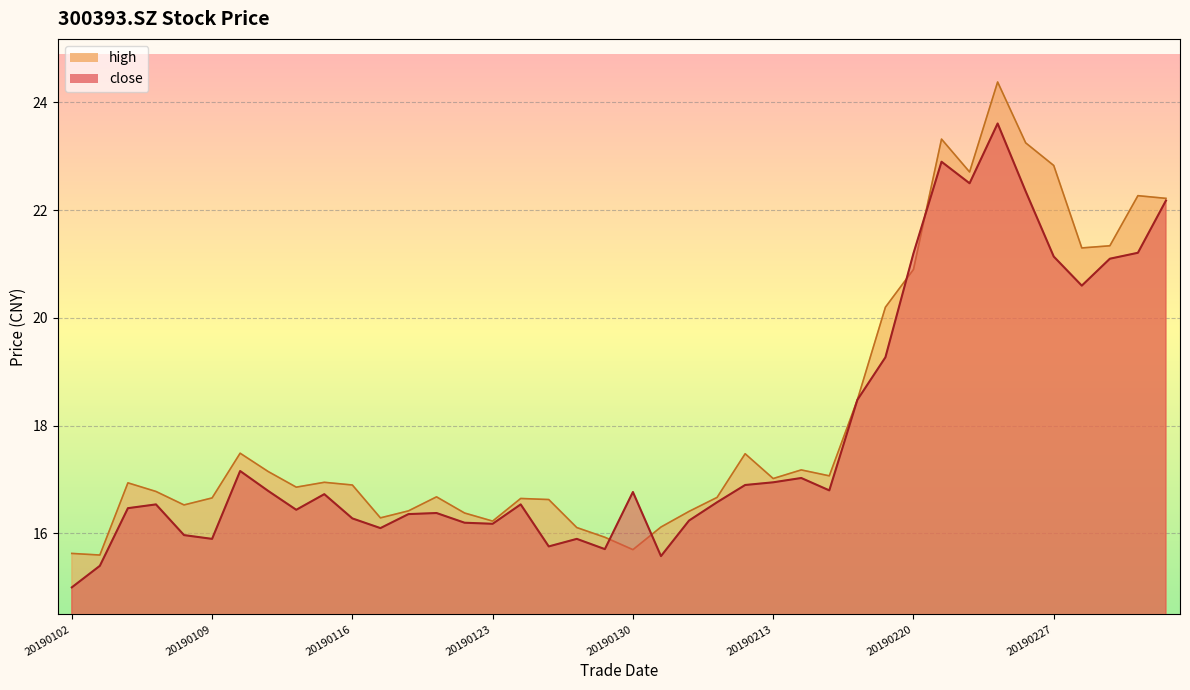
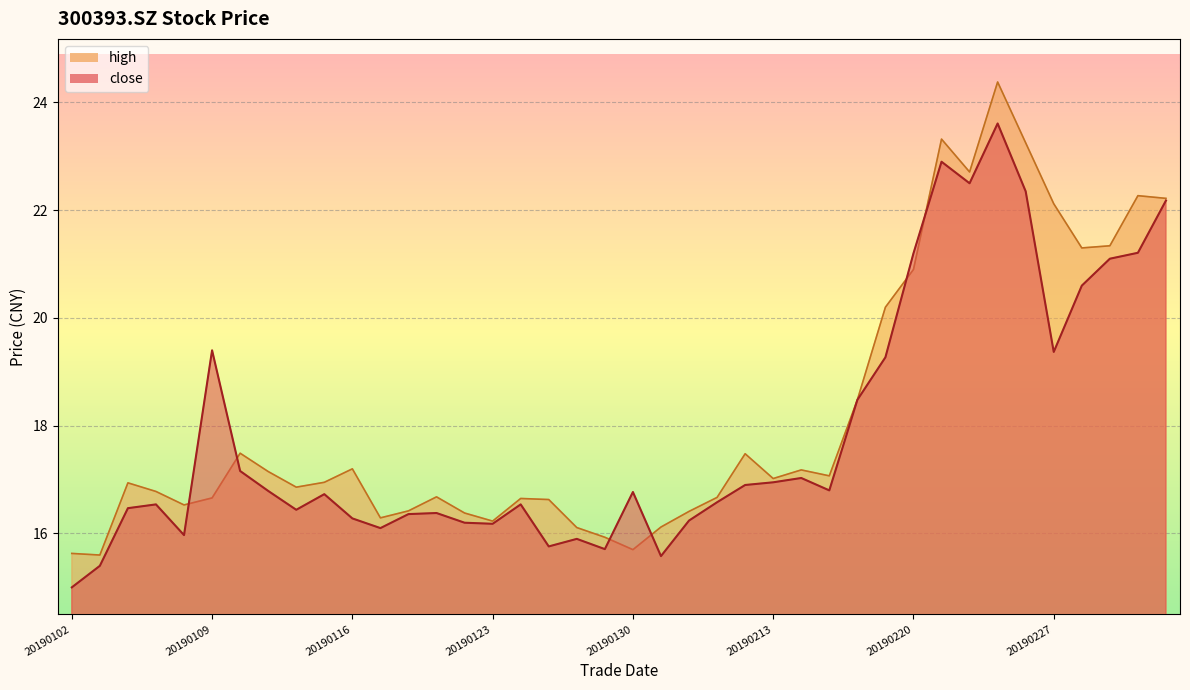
  {
    "high": {
      "20190102": 15.6,
      "20190109": 16.7,
-     "20190116": 16.9,
+     "20190116": 17.2,
      "20190123": 16.2,
      "20190130": 15.7,
      "20190213": 17.0,
      "20190220": 20.9,
-     "20190227": 22.8
+     "20190227": 22.1
    },
    "close": {
      "20190102": 15.0,
-     "20190109": 15.9,
+     "20190109": 19.4,
      "20190116": 16.3,
      "20190123": 16.2,
      "20190130": 16.8,
      "20190213": 17.0,
      "20190220": 21.2,
-     "20190227": 21.1
+     "20190227": 19.4
    }
  }
